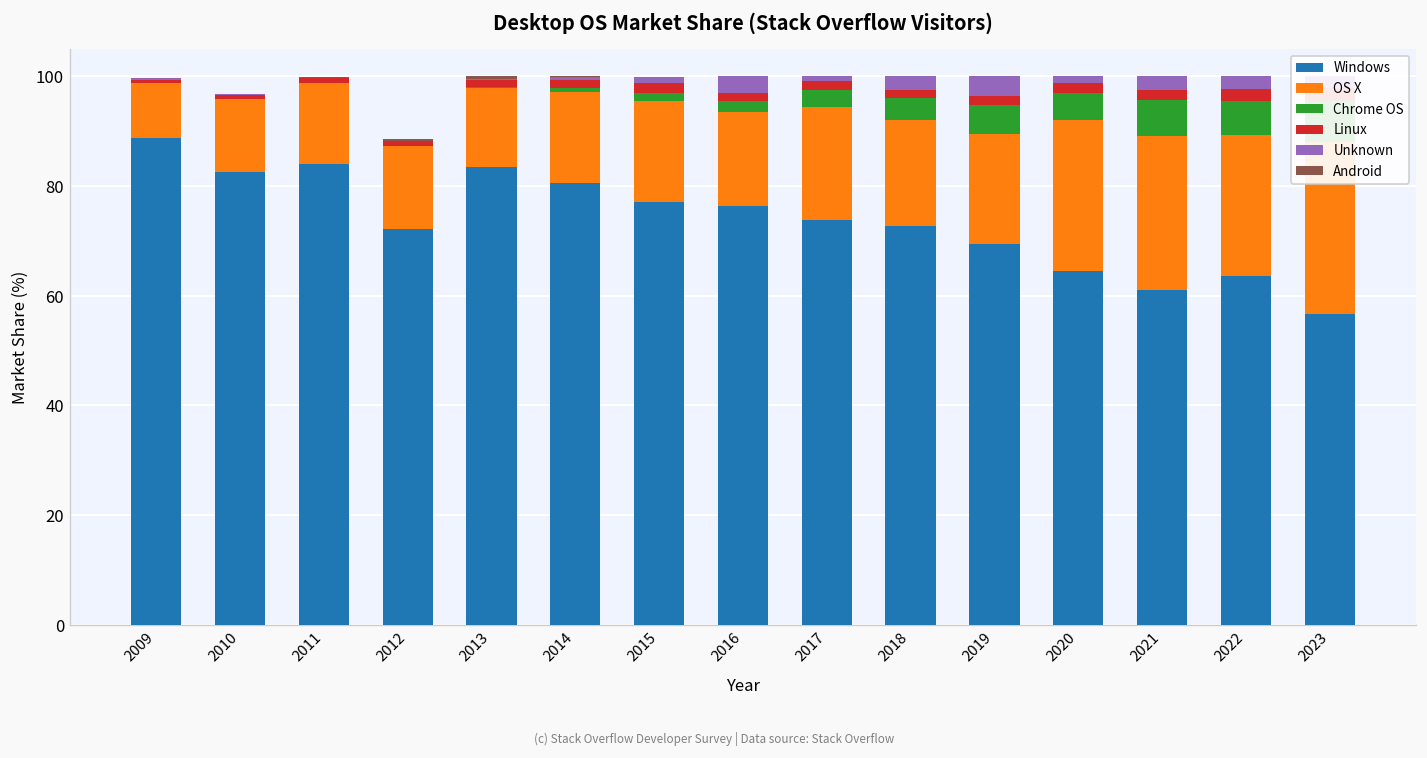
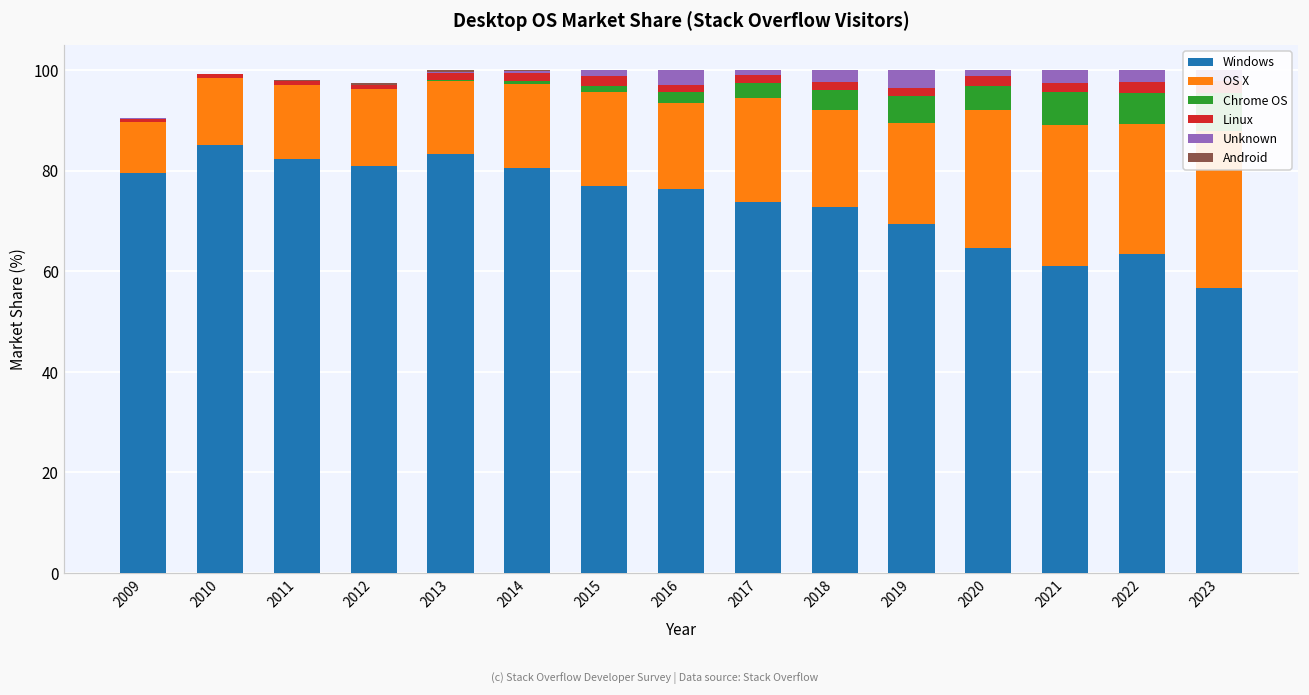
  {
    "Windows": {
-     "2009": 89,
-     "2010": 83,
-     "2011": 84,
-     "2012": 72,
+     "2009": 80,
+     "2010": 85,
+     "2011": 82,
+     "2012": 81,
      "2013": 83,
      "2014": 81,
      "2015": 77,
      "2016": 76,
      "2017": 74,
      "2018": 73,
      "2019": 69,
      "2020": 65,
      "2021": 61,
      "2022": 64,
      "2023": 57
    },
    "OS X": {
      "2009": 10,
      "2010": 13,
      "2011": 15,
      "2012": 15,
      "2013": 15,
      "2014": 17,
      "2015": 19,
      "2016": 17,
      "2017": 21,
      "2018": 19,
      "2019": 20,
      "2020": 28,
      "2021": 28,
      "2022": 26
    },
    "Chrome OS": {
      "2009": 0,
      "2010": 0,
      "2014": 1,
      "2015": 1,
      "2016": 2,
      "2017": 3,
      "2018": 4,
      "2019": 5,
      "2020": 5,
      "2021": 7,
      "2022": 6
    },
    "Linux": {
      "2009": 1,
      "2010": 1,
      "2011": 1,
      "2012": 1,
      "2013": 1,
      "2014": 1,
      "2015": 2,
      "2016": 1,
      "2017": 2,
      "2018": 2,
      "2019": 2,
      "2020": 2,
      "2021": 2,
      "2022": 2
    },
    "Unknown": {
      "2015": 1,
      "2016": 3,
      "2017": 1,
      "2018": 2,
      "2019": 4,
      "2020": 1,
      "2021": 2,
      "2022": 2
    },
    "Android": {
      "2009": 0,
      "2010": 0,
      "2015": 0,
      "2016": 0,
      "2017": 0,
      "2018": 0,
      "2019": 0,
      "2020": 0,
      "2021": 0,
      "2022": 0
    }
  }
